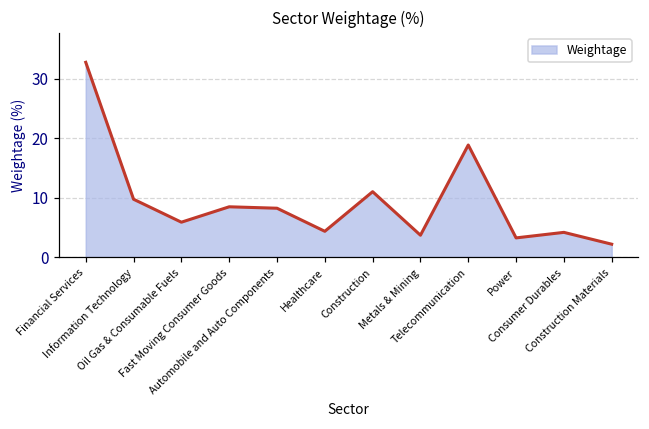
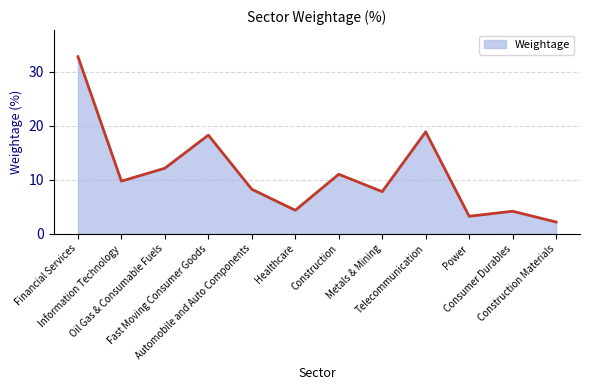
  {
    "Financial Services": 33,
    "Information Technology": 10,
-   "Oil Gas & Consumable Fuels": 6,
-   "Fast Moving Consumer Goods": 8,
+   "Oil Gas & Consumable Fuels": 12,
+   "Fast Moving Consumer Goods": 18,
    "Automobile and Auto Components": 8,
    "Healthcare": 4,
    "Construction": 11,
-   "Metals & Mining": 4,
+   "Metals & Mining": 8,
    "Telecommunication": 19,
    "Power": 3,
    "Consumer Durables": 4,
    "Construction Materials": 2
  }
